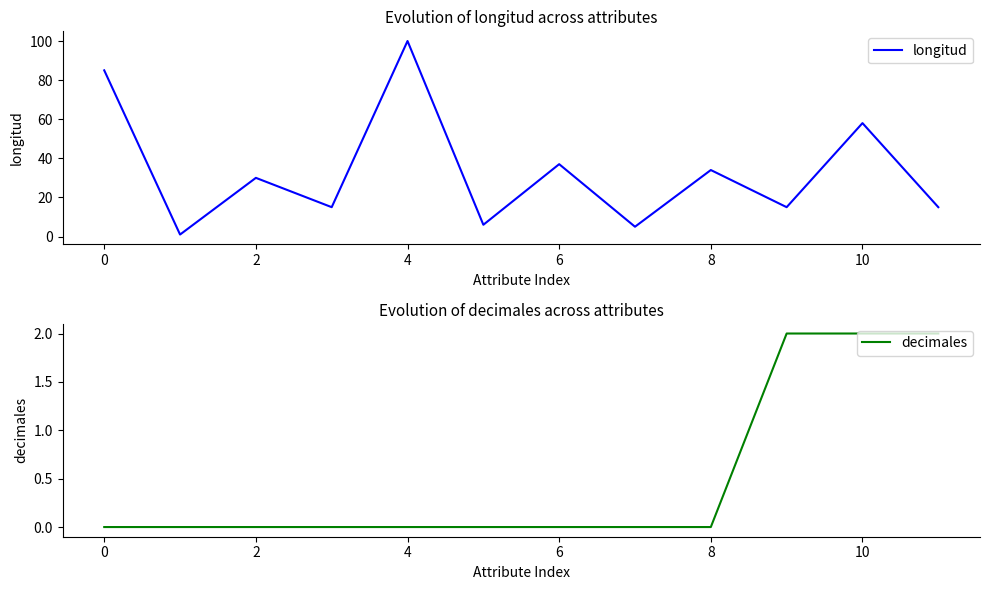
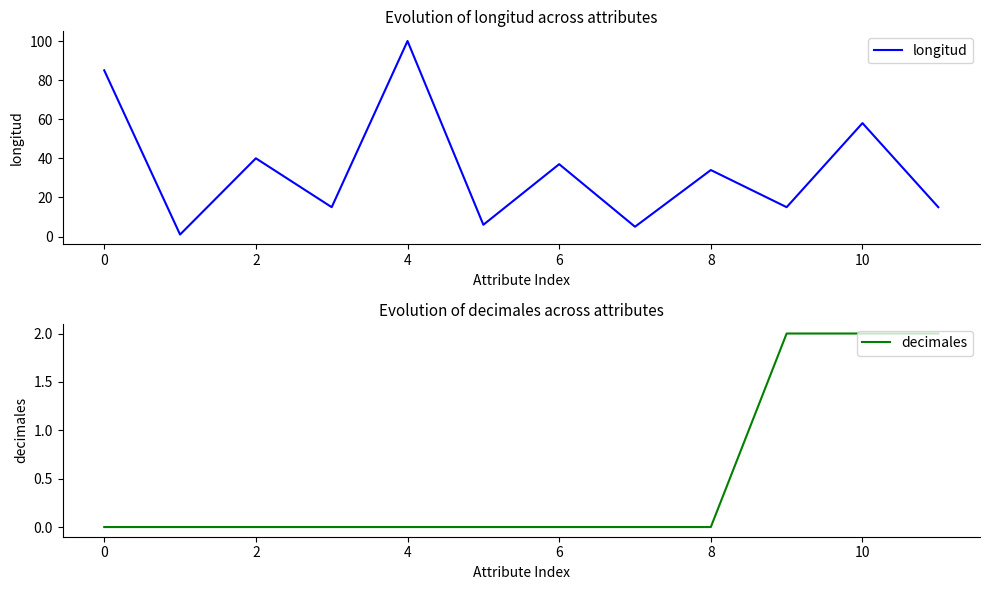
  {
    "Evolution of longitud across attributes": {
      "0": 85,
-     "2": 30,
+     "2": 40,
      "4": 100,
      "6": 37,
      "8": 34,
      "10": 58
    },
    "Evolution of decimales across attributes": {
      "0": 0.0,
      "2": 0.0,
      "4": 0.0,
      "6": 0.0,
      "8": 0.0
    }
  }
